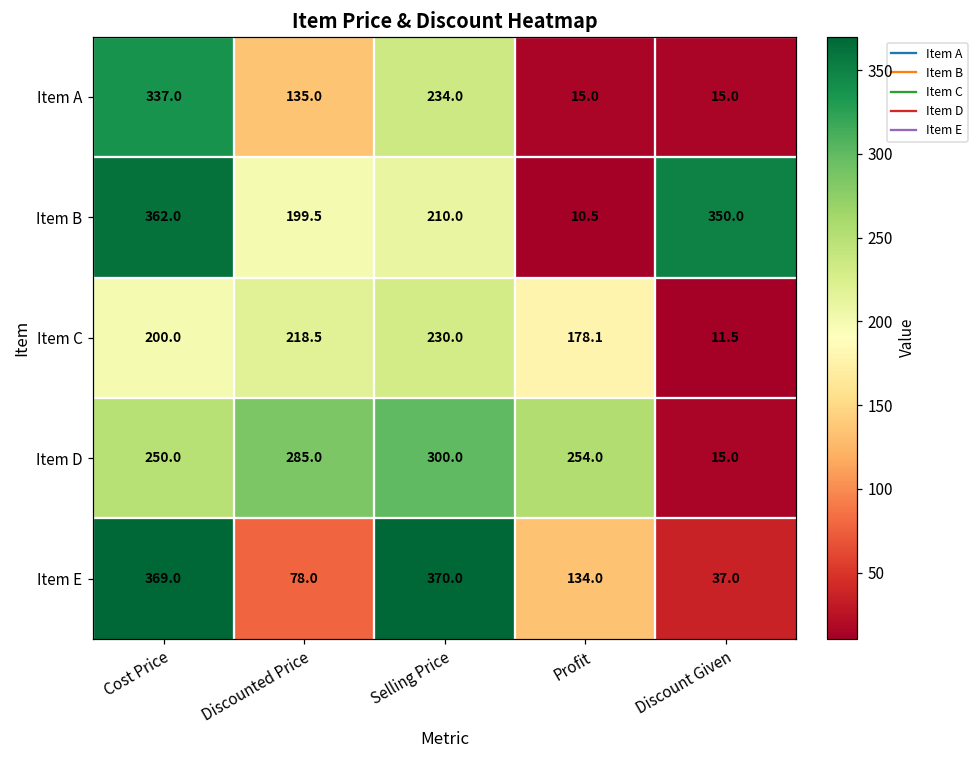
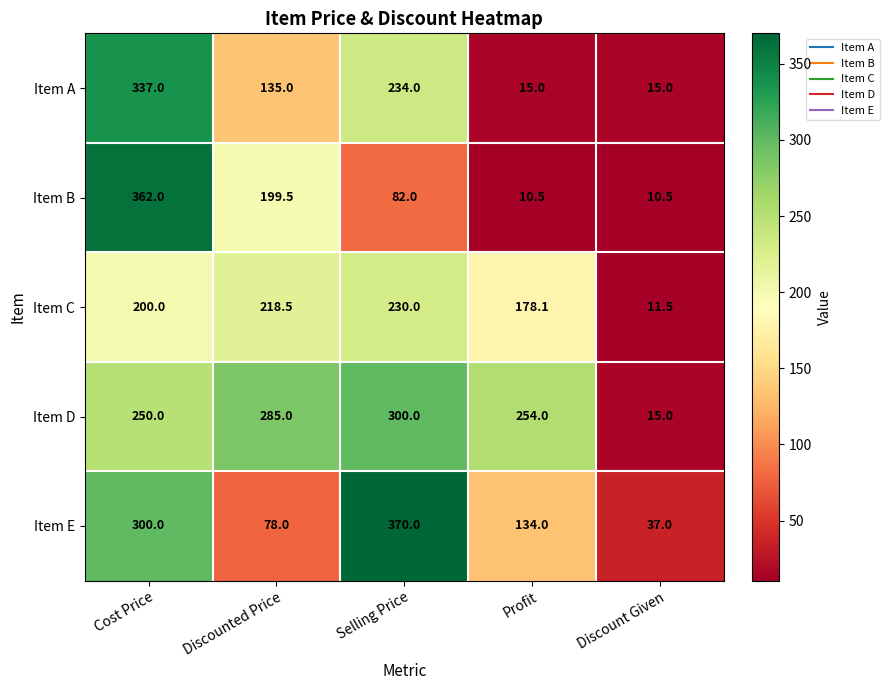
  {
    "Item A": {
      "Cost Price": 337.0,
      "Discounted Price": 135.0,
      "Selling Price": 234.0,
      "Profit": 15.0,
      "Discount Given": 15.0
    },
    "Item B": {
      "Cost Price": 362.0,
      "Discounted Price": 199.5,
-     "Selling Price": 210.0,
+     "Selling Price": 82.0,
      "Profit": 10.5,
-     "Discount Given": 350.0
+     "Discount Given": 10.5
    },
    "Item C": {
      "Cost Price": 200.0,
      "Discounted Price": 218.5,
      "Selling Price": 230.0,
      "Profit": 178.1,
      "Discount Given": 11.5
    },
    "Item D": {
      "Cost Price": 250.0,
      "Discounted Price": 285.0,
      "Selling Price": 300.0,
      "Profit": 254.0,
      "Discount Given": 15.0
    },
    "Item E": {
-     "Cost Price": 369.0,
+     "Cost Price": 300.0,
      "Discounted Price": 78.0,
      "Selling Price": 370.0,
      "Profit": 134.0,
      "Discount Given": 37.0
    }
  }
